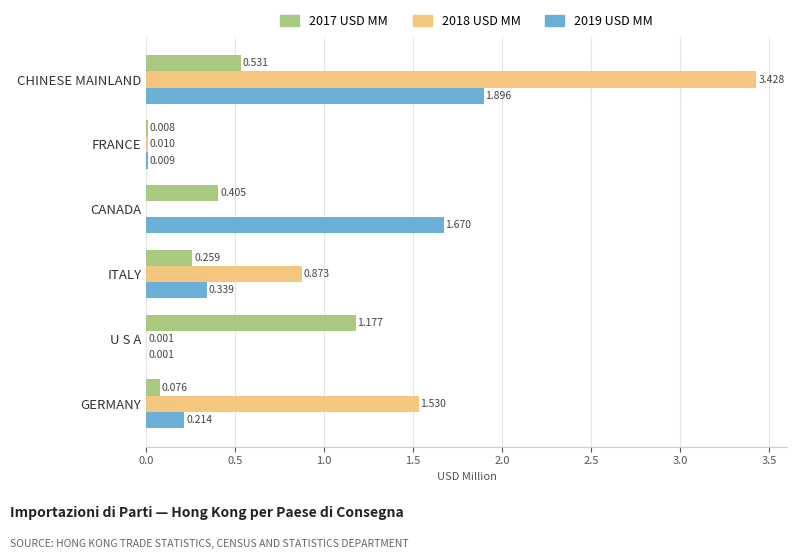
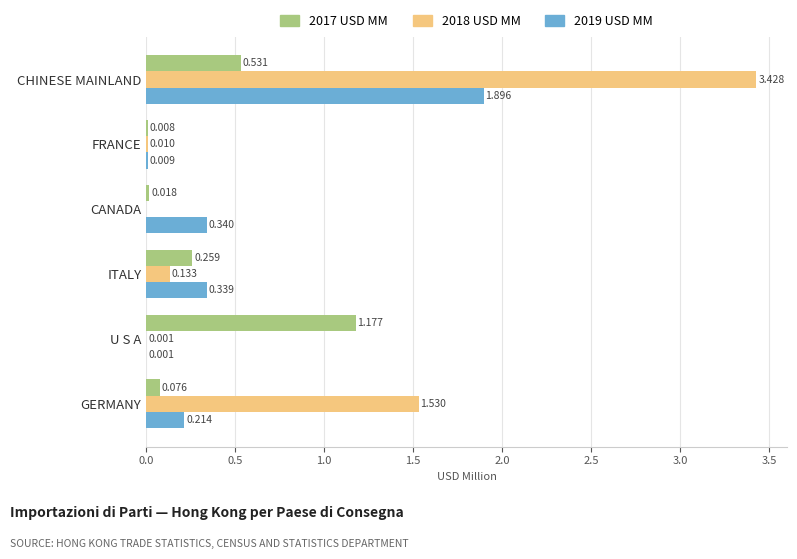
  {
    "2017 USD MM": {
      "CHINESE MAINLAND": 0.531,
      "FRANCE": 0.008,
-     "CANADA": 0.405,
+     "CANADA": 0.018,
      "ITALY": 0.259,
      "U S A": 1.177,
      "GERMANY": 0.076
    },
    "2018 USD MM": {
      "CHINESE MAINLAND": 3.428,
      "FRANCE": 0.010,
-     "ITALY": 0.873,
+     "ITALY": 0.133,
      "U S A": 0.001,
      "GERMANY": 1.530
    },
    "2019 USD MM": {
      "CHINESE MAINLAND": 1.896,
      "FRANCE": 0.009,
-     "CANADA": 1.670,
+     "CANADA": 0.340,
      "ITALY": 0.339,
      "U S A": 0.001,
      "GERMANY": 0.214
    }
  }
